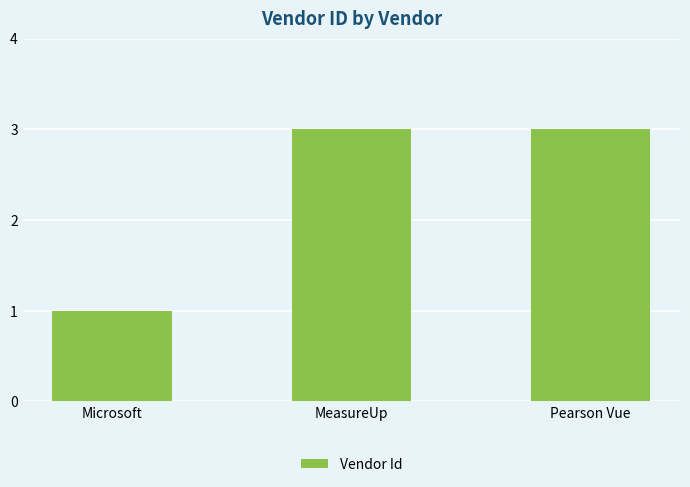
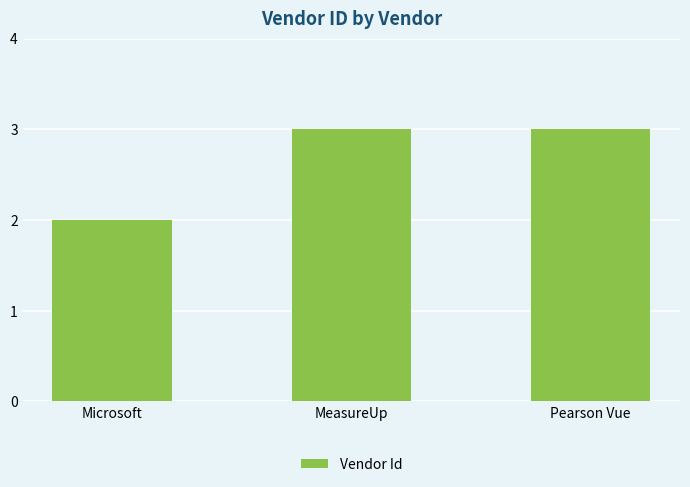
  {
-   "Microsoft": 1,
+   "Microsoft": 2,
    "MeasureUp": 3,
    "Pearson Vue": 3
  }
